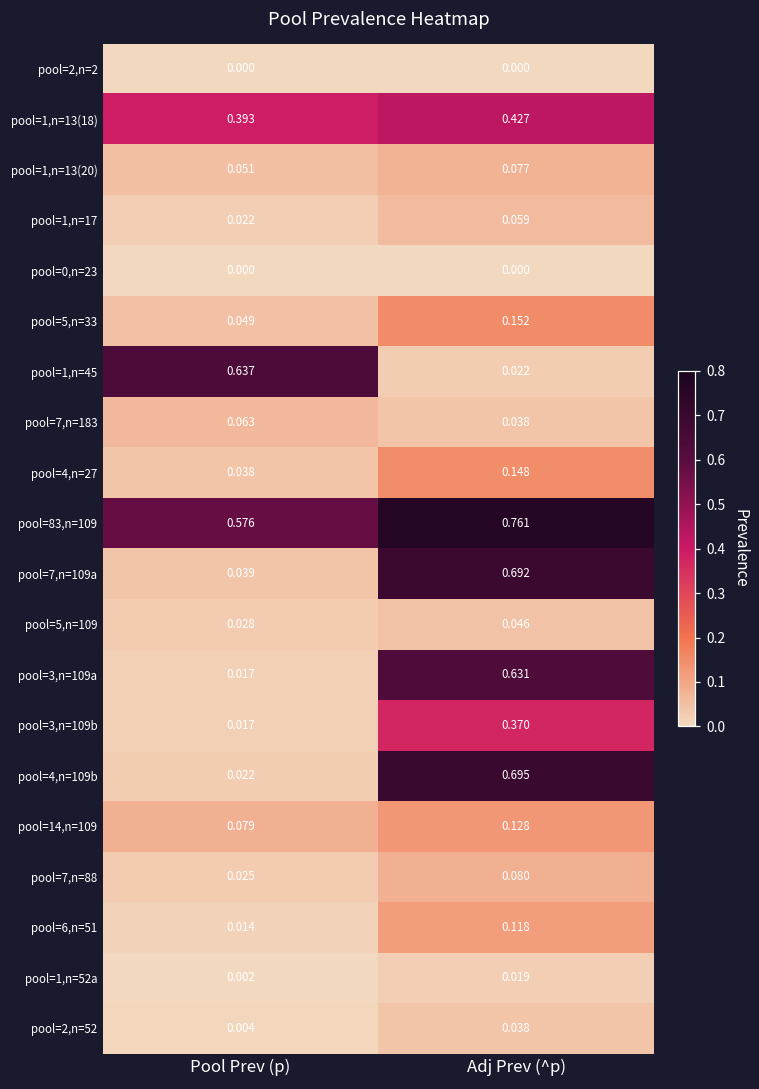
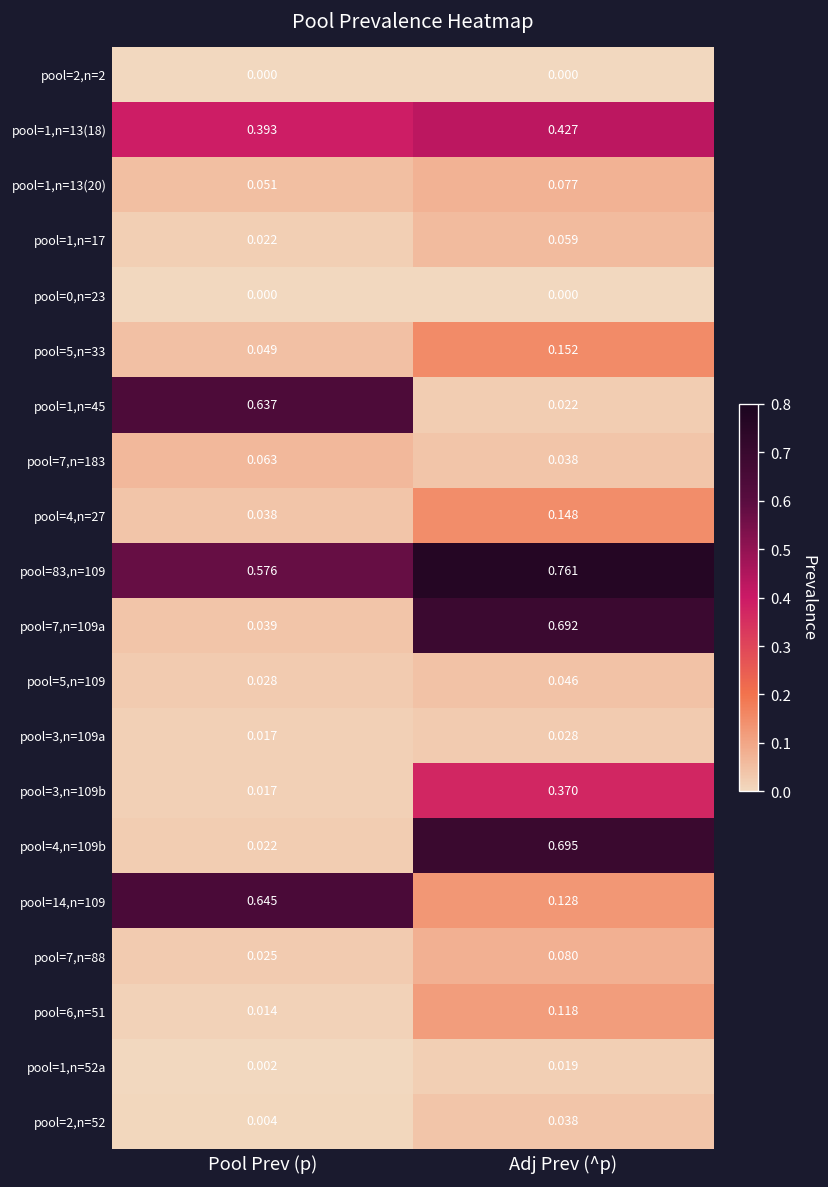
  {
    "pool=2,n=2": {
      "Pool Prev (p)": 0.000,
      "Adj Prev (^p)": 0.000
    },
    "pool=1,n=13(18)": {
      "Pool Prev (p)": 0.393,
      "Adj Prev (^p)": 0.427
    },
    "pool=1,n=13(20)": {
      "Pool Prev (p)": 0.051,
      "Adj Prev (^p)": 0.077
    },
    "pool=1,n=17": {
      "Pool Prev (p)": 0.022,
      "Adj Prev (^p)": 0.059
    },
    "pool=0,n=23": {
      "Pool Prev (p)": 0.000,
      "Adj Prev (^p)": 0.000
    },
    "pool=5,n=33": {
      "Pool Prev (p)": 0.049,
      "Adj Prev (^p)": 0.152
    },
    "pool=1,n=45": {
      "Pool Prev (p)": 0.637,
      "Adj Prev (^p)": 0.022
    },
    "pool=7,n=183": {
      "Pool Prev (p)": 0.063,
      "Adj Prev (^p)": 0.038
    },
    "pool=4,n=27": {
      "Pool Prev (p)": 0.038,
      "Adj Prev (^p)": 0.148
    },
    "pool=83,n=109": {
      "Pool Prev (p)": 0.576,
      "Adj Prev (^p)": 0.761
    },
    "pool=7,n=109a": {
      "Pool Prev (p)": 0.039,
      "Adj Prev (^p)": 0.692
    },
    "pool=5,n=109": {
      "Pool Prev (p)": 0.028,
      "Adj Prev (^p)": 0.046
    },
    "pool=3,n=109a": {
      "Pool Prev (p)": 0.017,
-     "Adj Prev (^p)": 0.631
+     "Adj Prev (^p)": 0.028
    },
    "pool=3,n=109b": {
      "Pool Prev (p)": 0.017,
      "Adj Prev (^p)": 0.370
    },
    "pool=4,n=109b": {
      "Pool Prev (p)": 0.022,
      "Adj Prev (^p)": 0.695
    },
    "pool=14,n=109": {
-     "Pool Prev (p)": 0.079,
+     "Pool Prev (p)": 0.645,
      "Adj Prev (^p)": 0.128
    },
    "pool=7,n=88": {
      "Pool Prev (p)": 0.025,
      "Adj Prev (^p)": 0.080
    },
    "pool=6,n=51": {
      "Pool Prev (p)": 0.014,
      "Adj Prev (^p)": 0.118
    },
    "pool=1,n=52a": {
      "Pool Prev (p)": 0.002,
      "Adj Prev (^p)": 0.019
    },
    "pool=2,n=52": {
      "Pool Prev (p)": 0.004,
      "Adj Prev (^p)": 0.038
    }
  }
